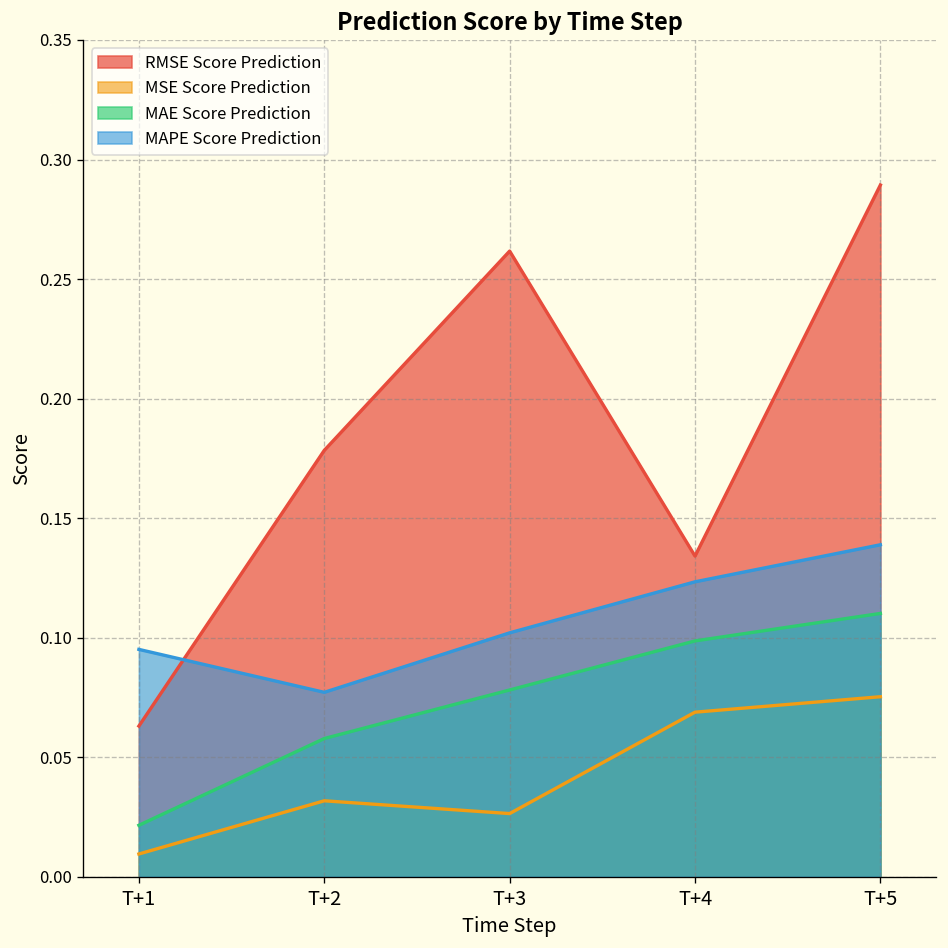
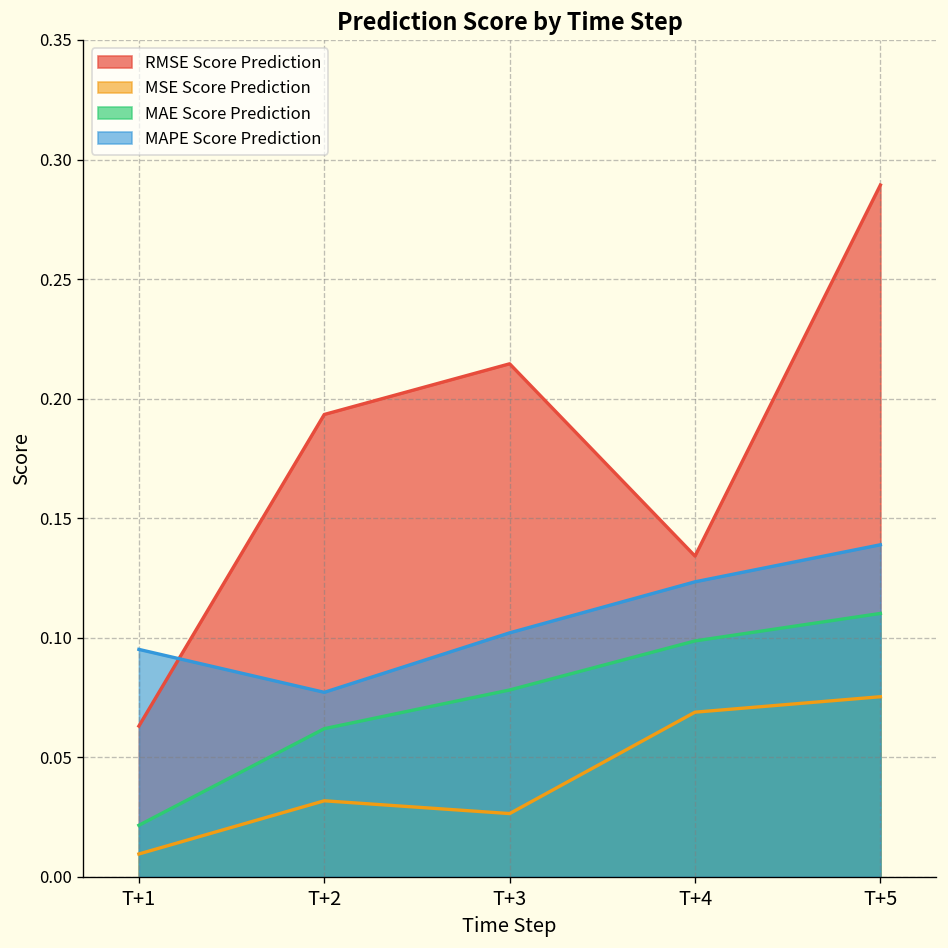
  {
    "RMSE Score Prediction": {
      "T+1": 0.063,
-     "T+2": 0.178,
-     "T+3": 0.262,
+     "T+2": 0.193,
+     "T+3": 0.215,
      "T+4": 0.134,
      "T+5": 0.289
    },
    "MSE Score Prediction": {
      "T+1": 0.010,
      "T+2": 0.032,
      "T+3": 0.026,
      "T+4": 0.069,
      "T+5": 0.075
    },
    "MAE Score Prediction": {
      "T+1": 0.022,
-     "T+2": 0.058,
+     "T+2": 0.062,
      "T+3": 0.078,
      "T+4": 0.099,
      "T+5": 0.110
    },
    "MAPE Score Prediction": {
      "T+1": 0.095,
      "T+2": 0.077,
      "T+3": 0.102,
      "T+4": 0.123,
      "T+5": 0.139
    }
  }
